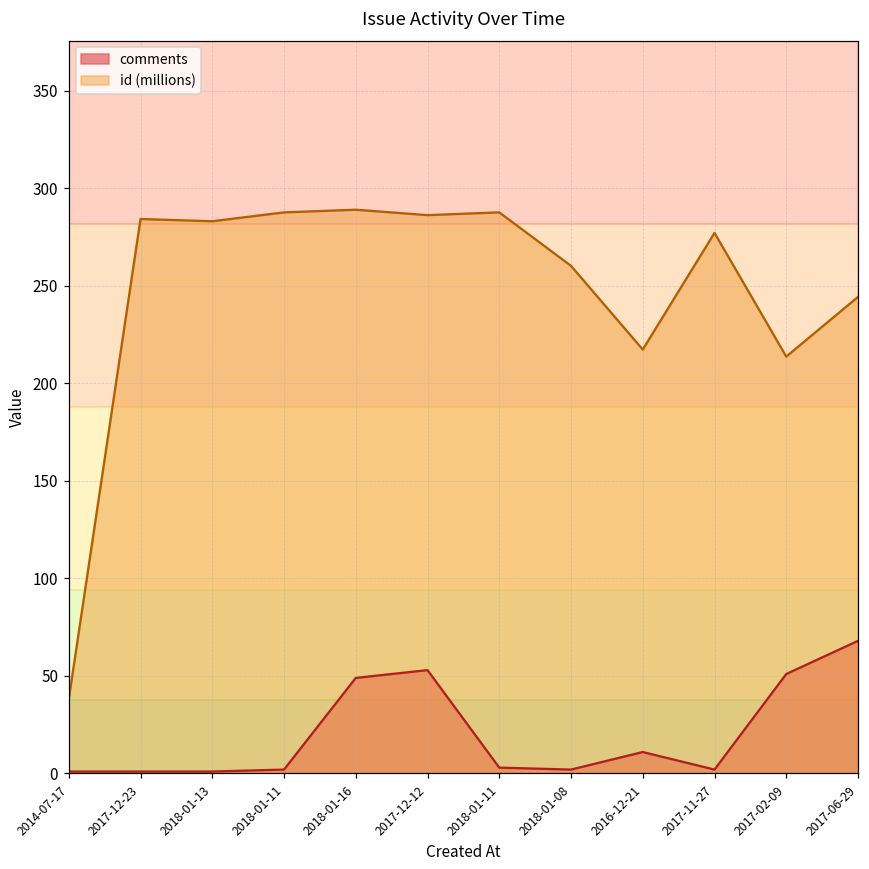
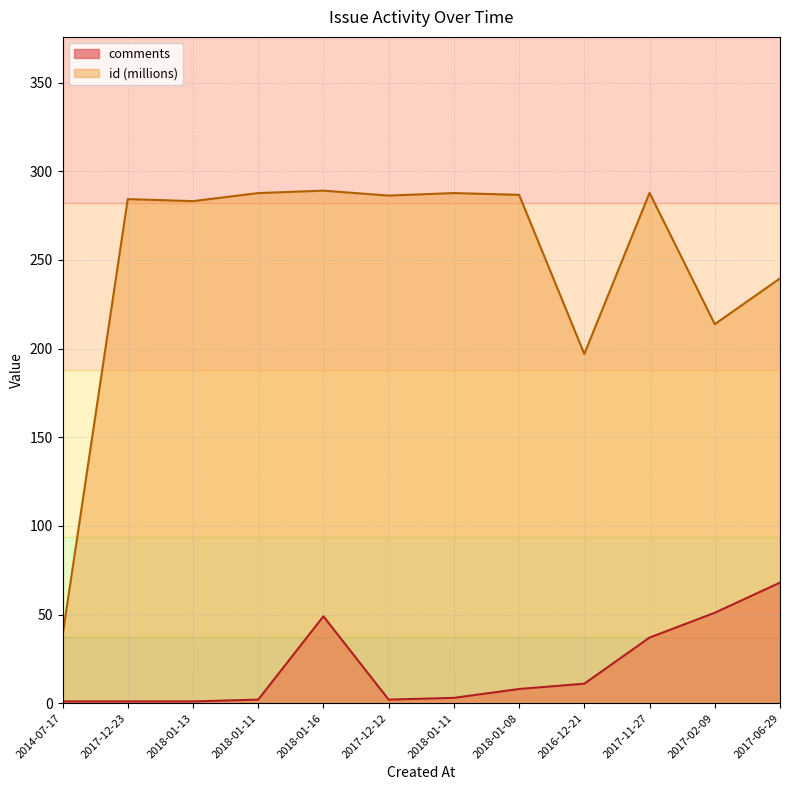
  {
    "comments": {
      "2014-07-17": 1,
      "2017-12-23": 1,
      "2018-01-13": 1,
      "2018-01-16": 49,
-     "2017-12-12": 53,
-     "2018-01-08": 2,
+     "2017-12-12": 2,
+     "2018-01-08": 8,
      "2016-12-21": 11,
-     "2017-11-27": 2,
+     "2017-11-27": 37,
      "2017-02-09": 51,
      "2017-06-29": 68
    },
    "id (millions)": {
      "2014-07-17": 38,
      "2017-12-23": 284,
      "2018-01-13": 283,
      "2018-01-16": 289,
      "2017-12-12": 286,
-     "2018-01-08": 260,
-     "2016-12-21": 217,
-     "2017-11-27": 277,
+     "2018-01-08": 287,
+     "2016-12-21": 197,
+     "2017-11-27": 288,
      "2017-02-09": 214,
-     "2017-06-29": 244
+     "2017-06-29": 240
    }
  }
